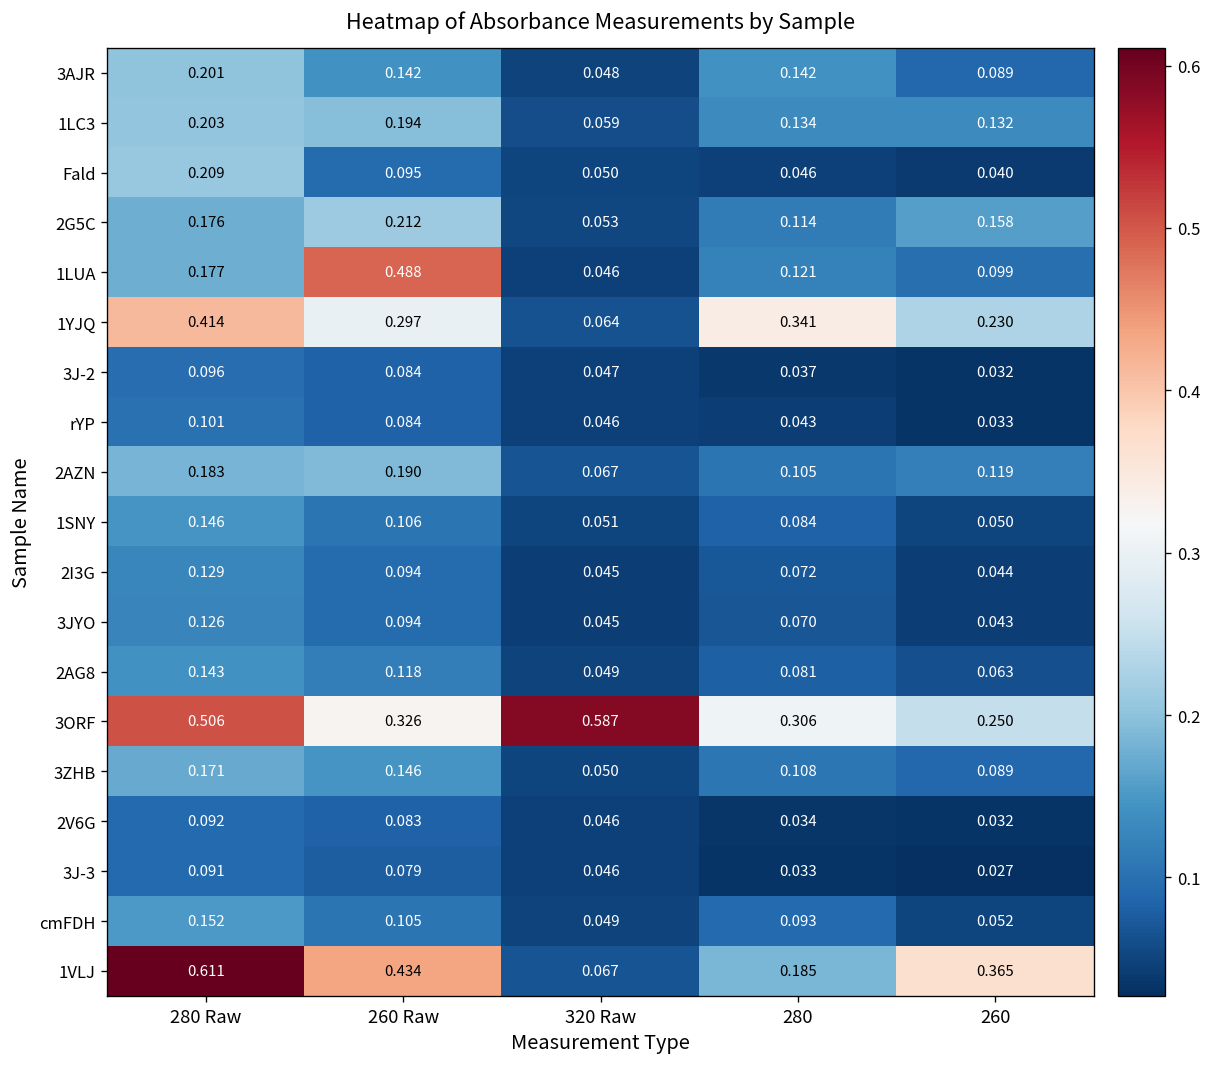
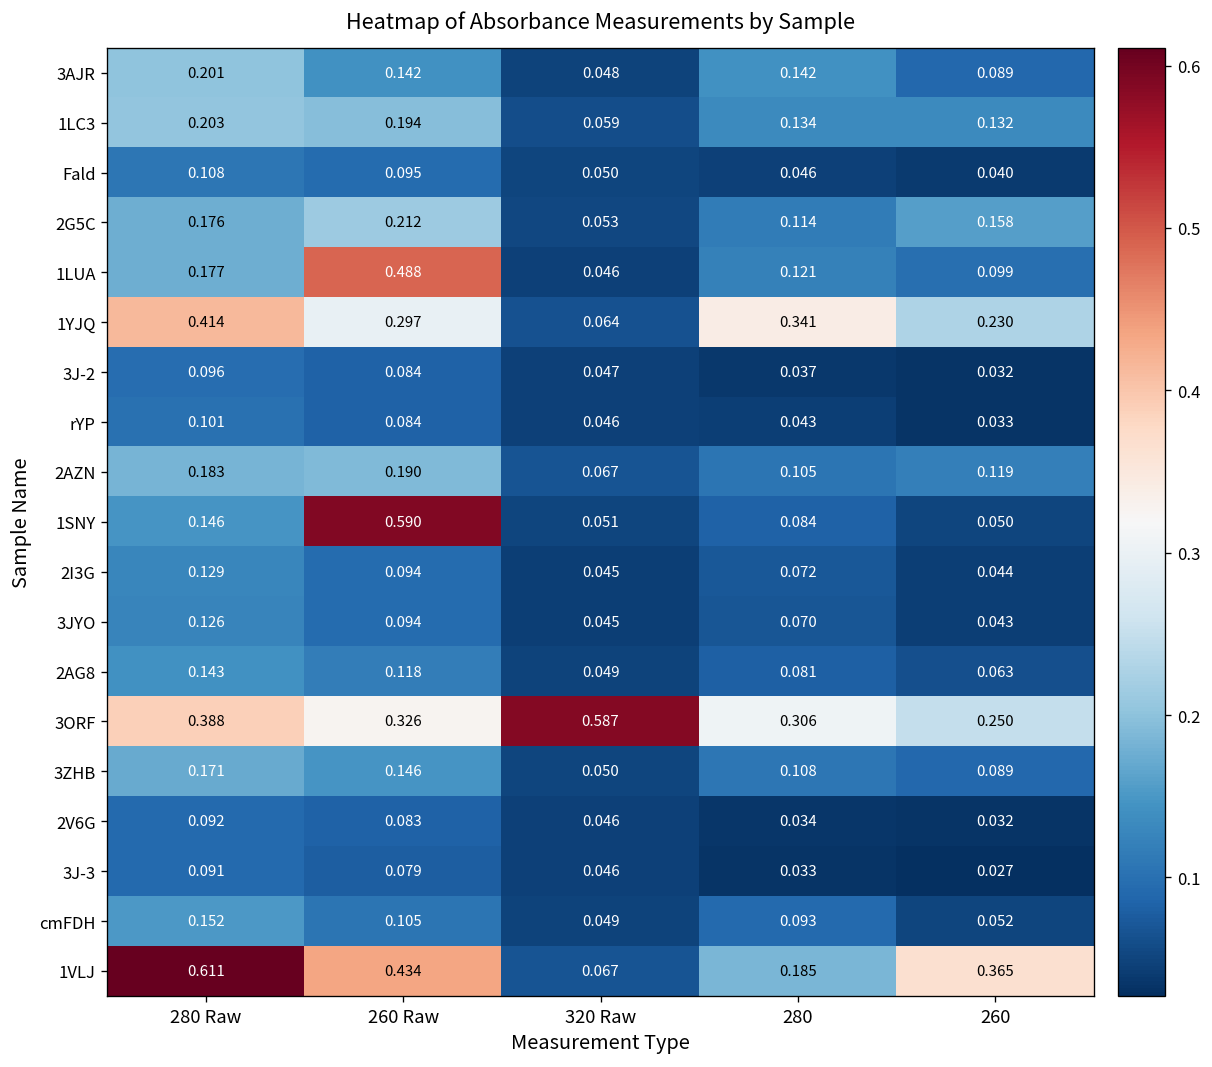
  {
    "3AJR": {
      "280 Raw": 0.201,
      "260 Raw": 0.142,
      "320 Raw": 0.048,
      "280": 0.142,
      "260": 0.089
    },
    "1LC3": {
      "280 Raw": 0.203,
      "260 Raw": 0.194,
      "320 Raw": 0.059,
      "280": 0.134,
      "260": 0.132
    },
    "Fald": {
-     "280 Raw": 0.209,
+     "280 Raw": 0.108,
      "260 Raw": 0.095,
      "320 Raw": 0.050,
      "280": 0.046,
      "260": 0.040
    },
    "2G5C": {
      "280 Raw": 0.176,
      "260 Raw": 0.212,
      "320 Raw": 0.053,
      "280": 0.114,
      "260": 0.158
    },
    "1LUA": {
      "280 Raw": 0.177,
      "260 Raw": 0.488,
      "320 Raw": 0.046,
      "280": 0.121,
      "260": 0.099
    },
    "1YJQ": {
      "280 Raw": 0.414,
      "260 Raw": 0.297,
      "320 Raw": 0.064,
      "280": 0.341,
      "260": 0.230
    },
    "3J-2": {
      "280 Raw": 0.096,
      "260 Raw": 0.084,
      "320 Raw": 0.047,
      "280": 0.037,
      "260": 0.032
    },
    "rYP": {
      "280 Raw": 0.101,
      "260 Raw": 0.084,
      "320 Raw": 0.046,
      "280": 0.043,
      "260": 0.033
    },
    "2AZN": {
      "280 Raw": 0.183,
      "260 Raw": 0.190,
      "320 Raw": 0.067,
      "280": 0.105,
      "260": 0.119
    },
    "1SNY": {
      "280 Raw": 0.146,
-     "260 Raw": 0.106,
+     "260 Raw": 0.590,
      "320 Raw": 0.051,
      "280": 0.084,
      "260": 0.050
    },
    "2I3G": {
      "280 Raw": 0.129,
      "260 Raw": 0.094,
      "320 Raw": 0.045,
      "280": 0.072,
      "260": 0.044
    },
    "3JYO": {
      "280 Raw": 0.126,
      "260 Raw": 0.094,
      "320 Raw": 0.045,
      "280": 0.070,
      "260": 0.043
    },
    "2AG8": {
      "280 Raw": 0.143,
      "260 Raw": 0.118,
      "320 Raw": 0.049,
      "280": 0.081,
      "260": 0.063
    },
    "3ORF": {
-     "280 Raw": 0.506,
+     "280 Raw": 0.388,
      "260 Raw": 0.326,
      "320 Raw": 0.587,
      "280": 0.306,
      "260": 0.250
    },
    "3ZHB": {
      "280 Raw": 0.171,
      "260 Raw": 0.146,
      "320 Raw": 0.050,
      "280": 0.108,
      "260": 0.089
    },
    "2V6G": {
      "280 Raw": 0.092,
      "260 Raw": 0.083,
      "320 Raw": 0.046,
      "280": 0.034,
      "260": 0.032
    },
    "3J-3": {
      "280 Raw": 0.091,
      "260 Raw": 0.079,
      "320 Raw": 0.046,
      "280": 0.033,
      "260": 0.027
    },
    "cmFDH": {
      "280 Raw": 0.152,
      "260 Raw": 0.105,
      "320 Raw": 0.049,
      "280": 0.093,
      "260": 0.052
    },
    "1VLJ": {
      "280 Raw": 0.611,
      "260 Raw": 0.434,
      "320 Raw": 0.067,
      "280": 0.185,
      "260": 0.365
    }
  }
